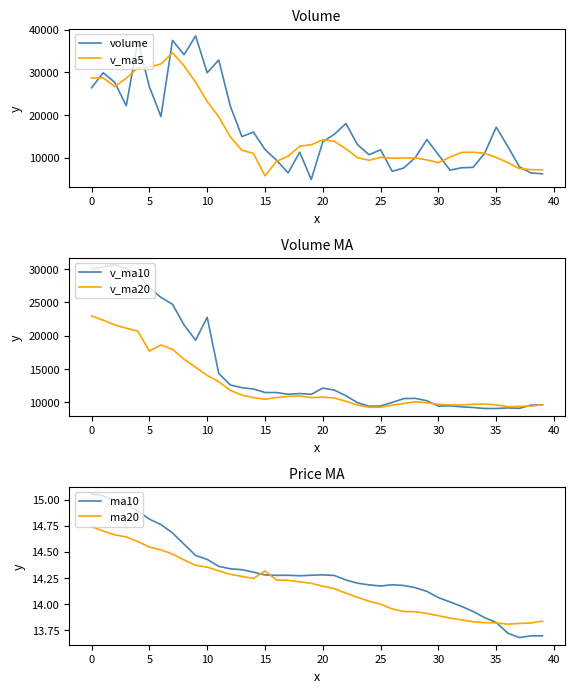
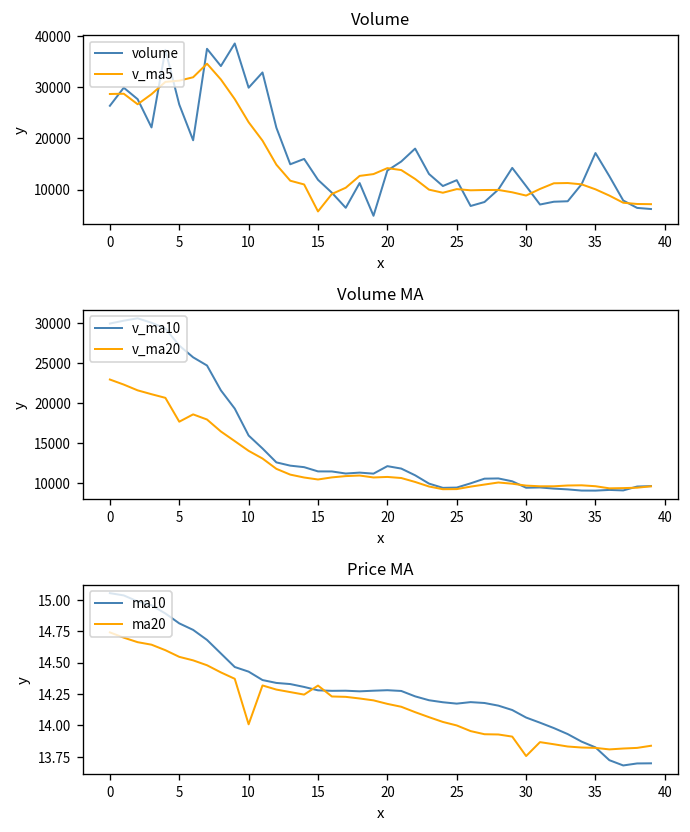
  {
    "Volume": {
      "volume": {
        "0": 26000,
        "5": 27000,
        "10": 30000,
        "15": 12000,
        "25": 12000,
        "30": 11000,
        "35": 17000
      },
      "v_ma5": {
        "0": 29000,
        "10": 23000,
        "15": 6000,
        "25": 10000,
        "30": 9000,
        "35": 10000
      }
    },
    "Volume MA": {
      "v_ma10": {
-       "10": 23000,
+       "10": 16000,
        "15": 11000,
        "20": 12000,
        "35": 9000
      },
      "v_ma20": {
        "0": 23000,
        "5": 18000,
        "10": 14000,
        "15": 10000,
        "20": 11000,
        "35": 10000
      }
    },
    "Price MA": {
      "ma10": {
        "5": 14.81,
        "10": 14.43,
        "15": 14.28,
        "20": 14.28,
        "25": 14.17,
        "30": 14.06
      },
      "ma20": {
        "5": 14.55,
-       "10": 14.35,
+       "10": 14.01,
        "15": 14.32,
        "20": 14.17,
        "25": 14.00,
-       "30": 13.89
+       "30": 13.76
      }
    }
  }
